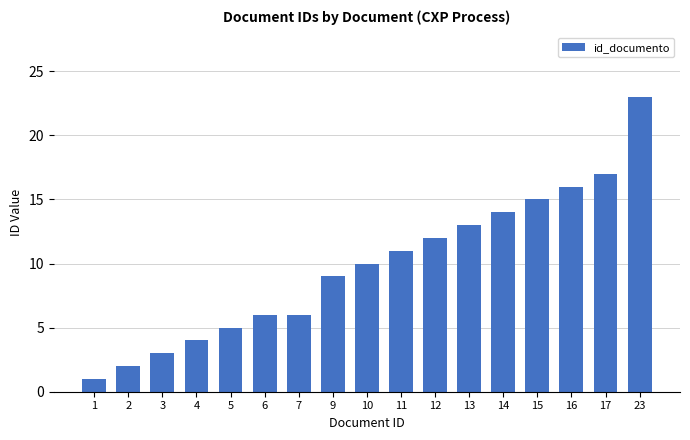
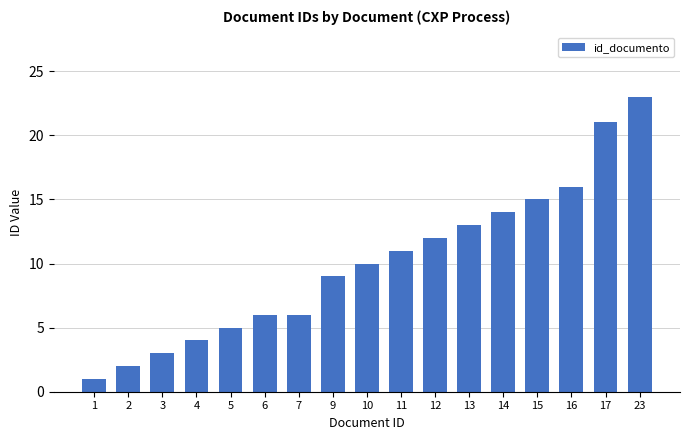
  {
    "1": 1,
    "2": 2,
    "3": 3,
    "4": 4,
    "5": 5,
    "6": 6,
    "7": 6,
    "9": 9,
    "10": 10,
    "11": 11,
    "12": 12,
    "13": 13,
    "14": 14,
    "15": 15,
    "16": 16,
-   "17": 17,
+   "17": 21,
    "23": 23
  }
